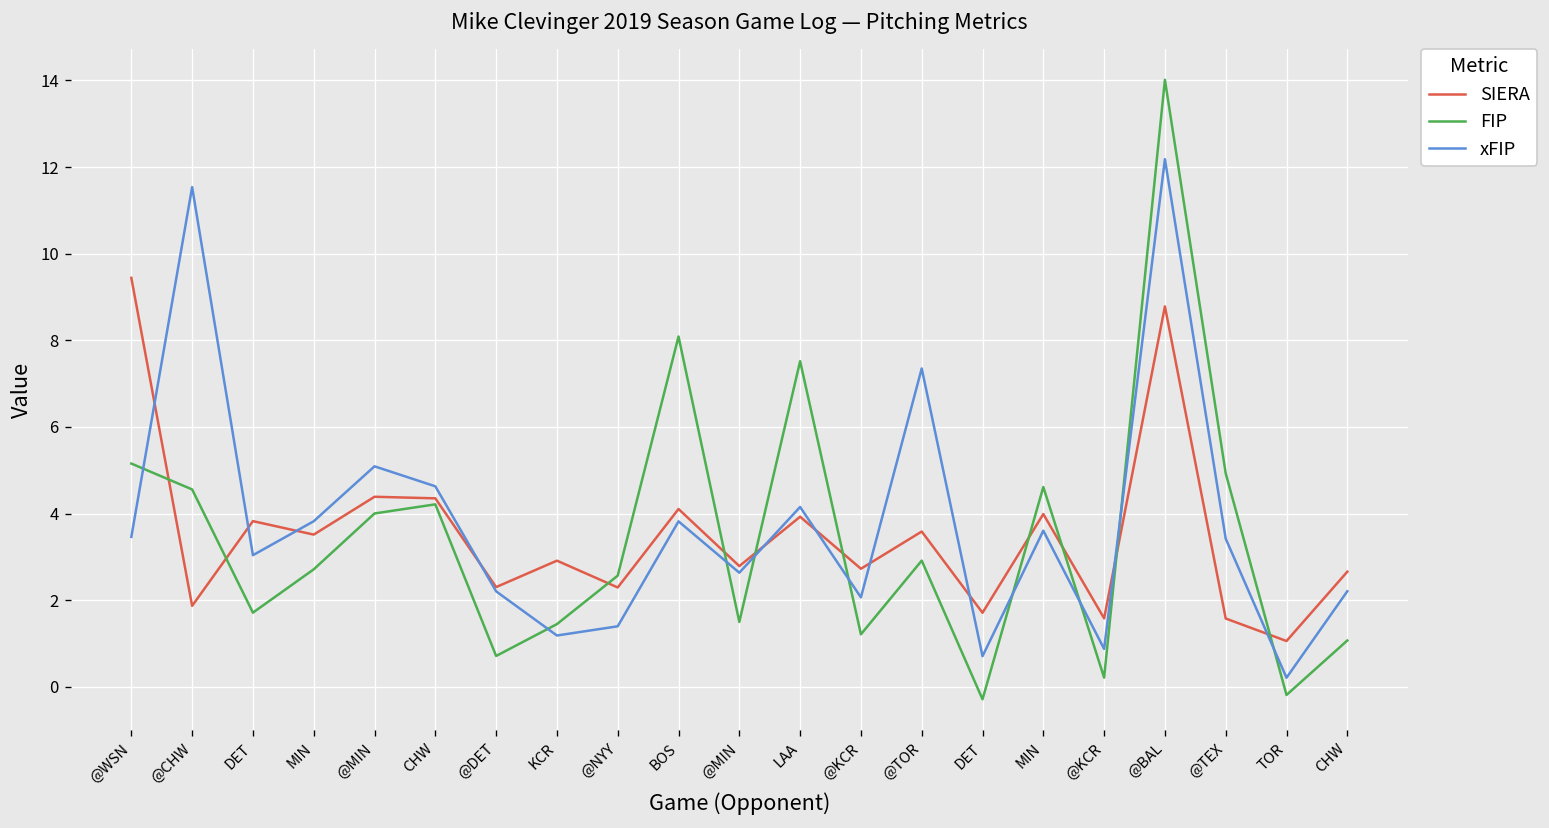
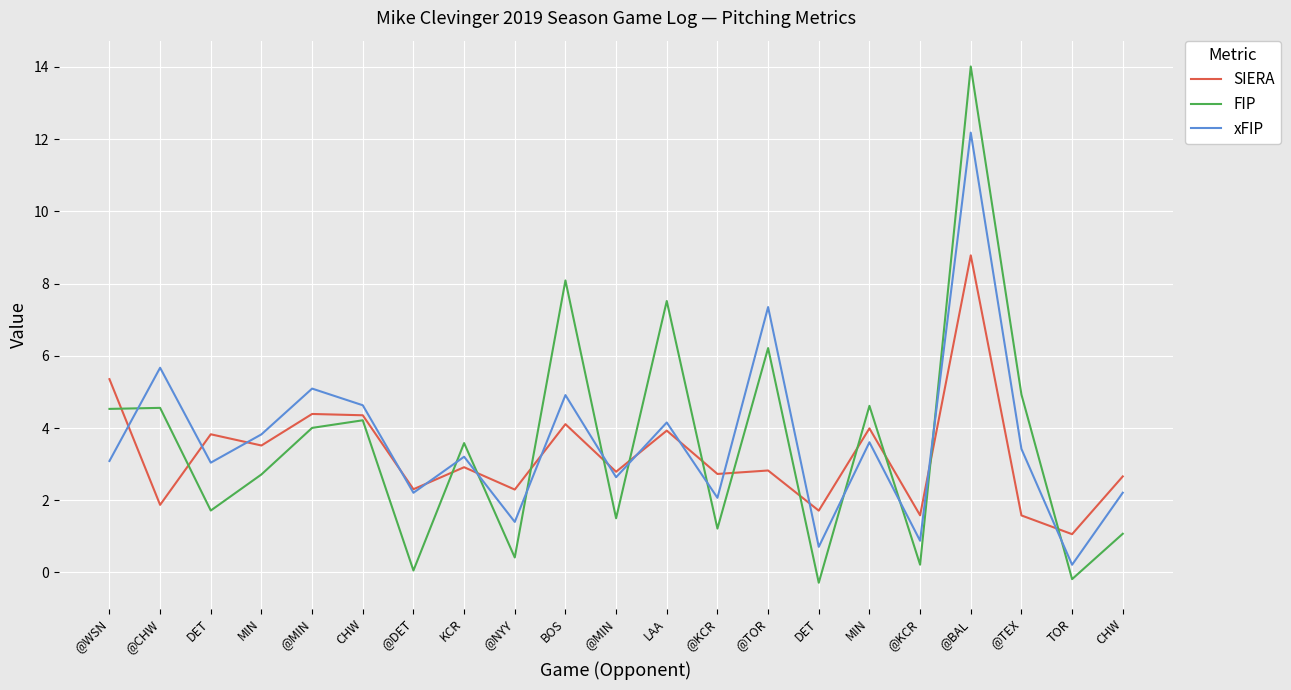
  {
    "SIERA": {
-     "@WSN": 9.4,
+     "@WSN": 5.4,
      "@CHW": 1.9,
      "@DET": 2.3,
      "KCR": 2.9,
      "@NYY": 2.3,
      "BOS": 4.1,
      "LAA": 3.9,
-     "@TOR": 3.6,
+     "@TOR": 2.8,
      "@BAL": 8.8,
      "@TEX": 1.6,
      "TOR": 1.1
    },
    "FIP": {
-     "@WSN": 5.2,
+     "@WSN": 4.5,
      "@CHW": 4.6,
-     "@DET": 0.7,
-     "KCR": 1.4,
-     "@NYY": 2.6,
+     "@DET": 0.1,
+     "KCR": 3.6,
+     "@NYY": 0.4,
      "BOS": 8.1,
      "LAA": 7.5,
-     "@TOR": 2.9,
+     "@TOR": 6.2,
      "@BAL": 14.0,
      "@TEX": 4.9,
      "TOR": -0.2
    },
    "xFIP": {
-     "@WSN": 3.5,
-     "@CHW": 11.5,
+     "@WSN": 3.1,
+     "@CHW": 5.7,
      "@DET": 2.2,
-     "KCR": 1.2,
+     "KCR": 3.2,
      "@NYY": 1.4,
-     "BOS": 3.8,
+     "BOS": 4.9,
      "LAA": 4.2,
      "@TOR": 7.4,
      "@BAL": 12.2,
      "@TEX": 3.4,
      "TOR": 0.2
    }
  }
